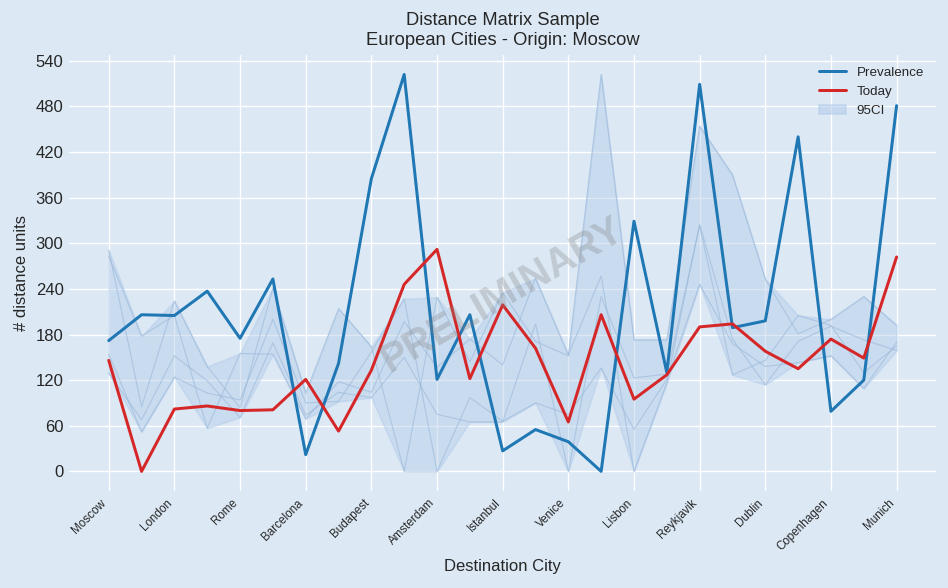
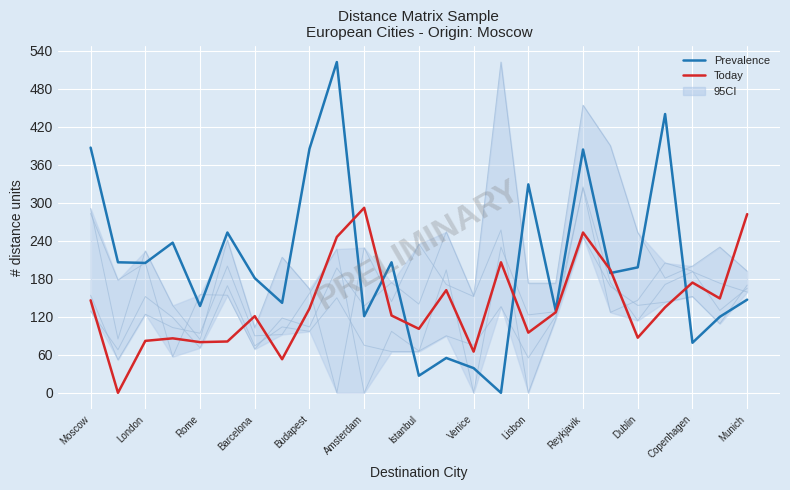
  {
    "Prevalence": {
-     "Moscow": 170,
-     "Rome": 180,
-     "Barcelona": 20,
+     "Moscow": 390,
+     "Rome": 140,
+     "Barcelona": 180,
      "Budapest": 390,
      "Amsterdam": 120,
      "Istanbul": 30,
      "Venice": 40,
      "Lisbon": 330,
-     "Reykjavik": 510,
+     "Reykjavik": 380,
      "Dublin": 200,
      "Copenhagen": 80,
-     "Munich": 480
+     "Munich": 150
    },
    "Today": {
      "Moscow": 150,
      "London": 80,
      "Barcelona": 120,
      "Budapest": 130,
      "Amsterdam": 290,
-     "Istanbul": 220,
+     "Istanbul": 100,
      "Venice": 70,
      "Lisbon": 100,
-     "Reykjavik": 190,
-     "Dublin": 160,
+     "Reykjavik": 250,
+     "Dublin": 90,
      "Copenhagen": 170,
      "Munich": 280
    }
  }
